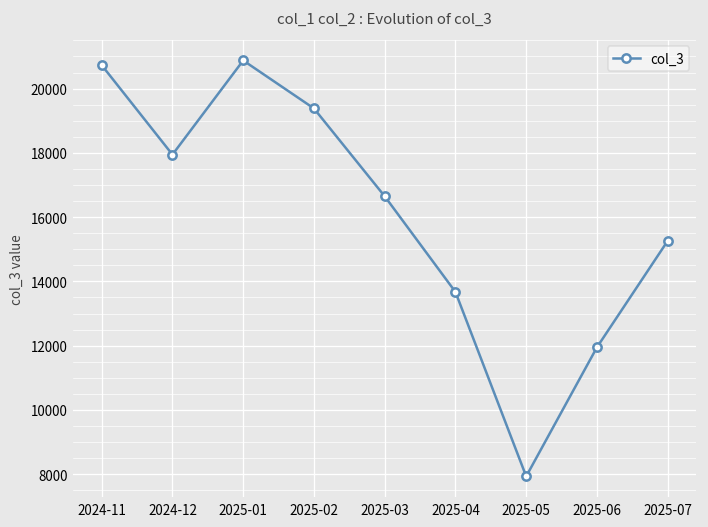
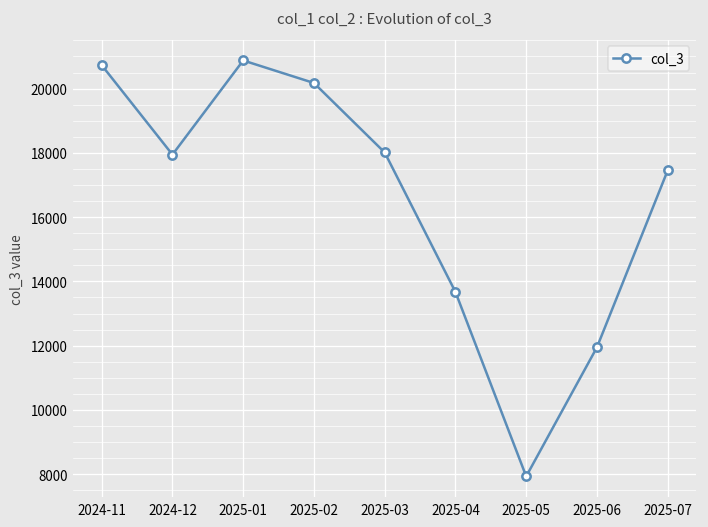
  {
    "2024-11": 20700,
    "2024-12": 17900,
    "2025-01": 20900,
-   "2025-02": 19400,
-   "2025-03": 16600,
+   "2025-02": 20200,
+   "2025-03": 18000,
    "2025-04": 13700,
    "2025-05": 7900,
    "2025-06": 11900,
-   "2025-07": 15300
+   "2025-07": 17500
  }
